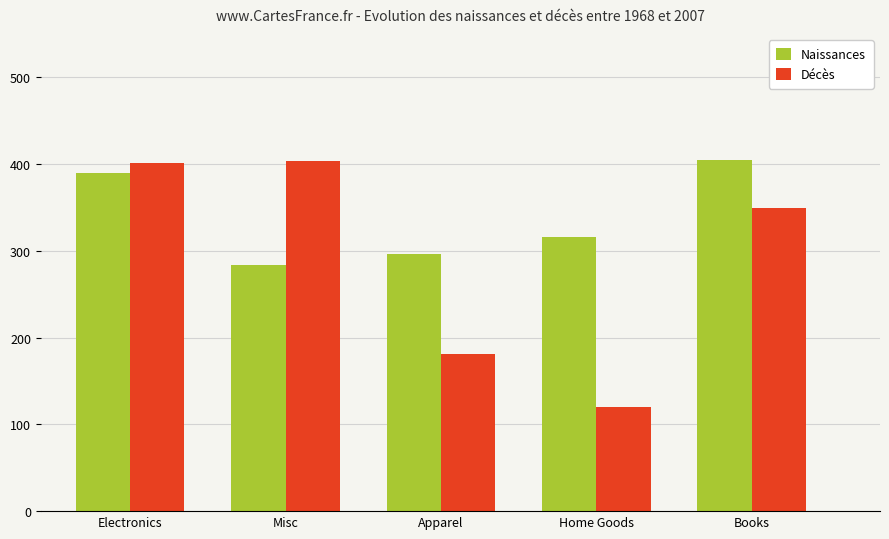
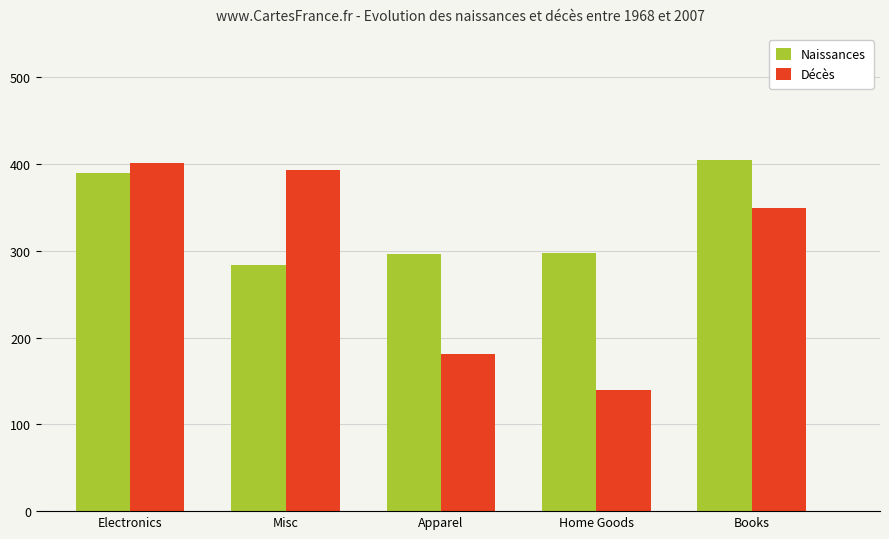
  {
    "Naissances": {
      "Electronics": 390,
      "Misc": 280,
      "Apparel": 300,
-     "Home Goods": 320,
+     "Home Goods": 300,
      "Books": 400
    },
    "Décès": {
      "Electronics": 400,
-     "Misc": 400,
+     "Misc": 390,
      "Apparel": 180,
-     "Home Goods": 120,
+     "Home Goods": 140,
      "Books": 350
    }
  }
